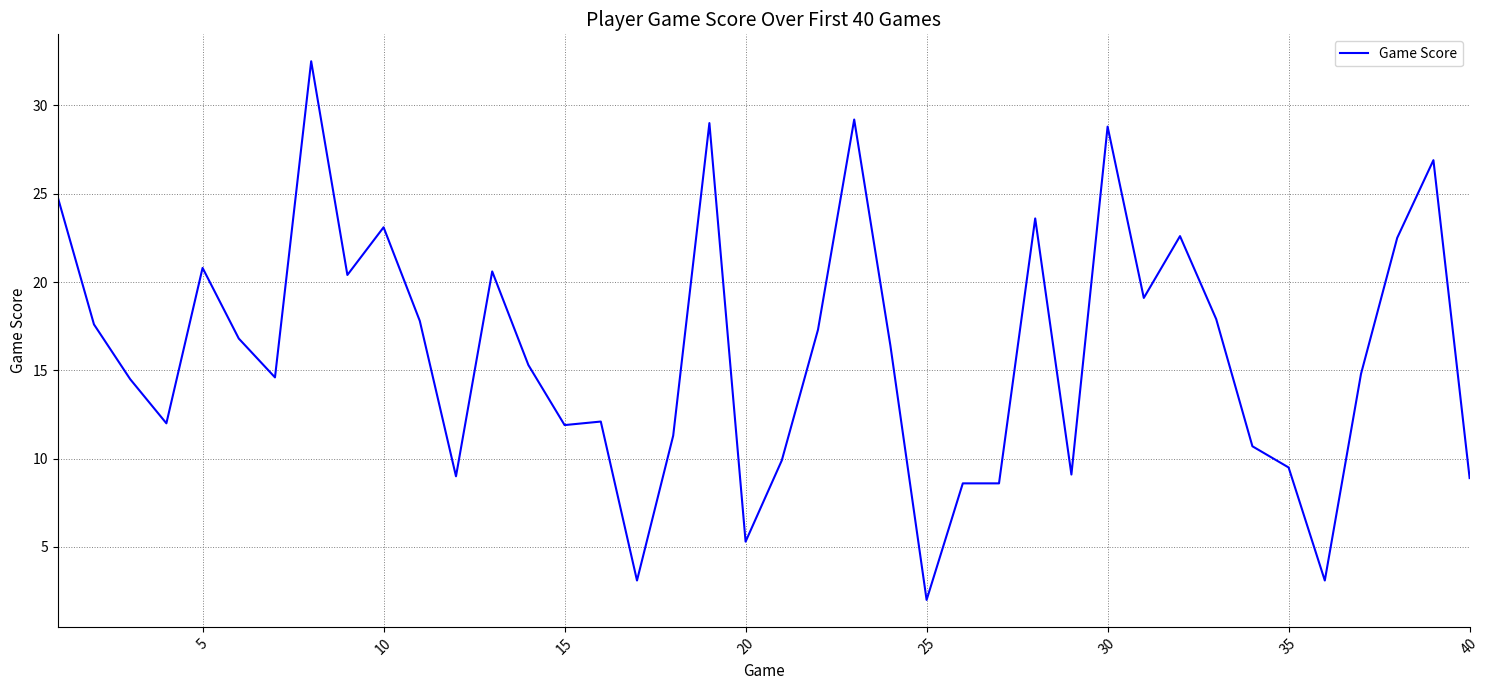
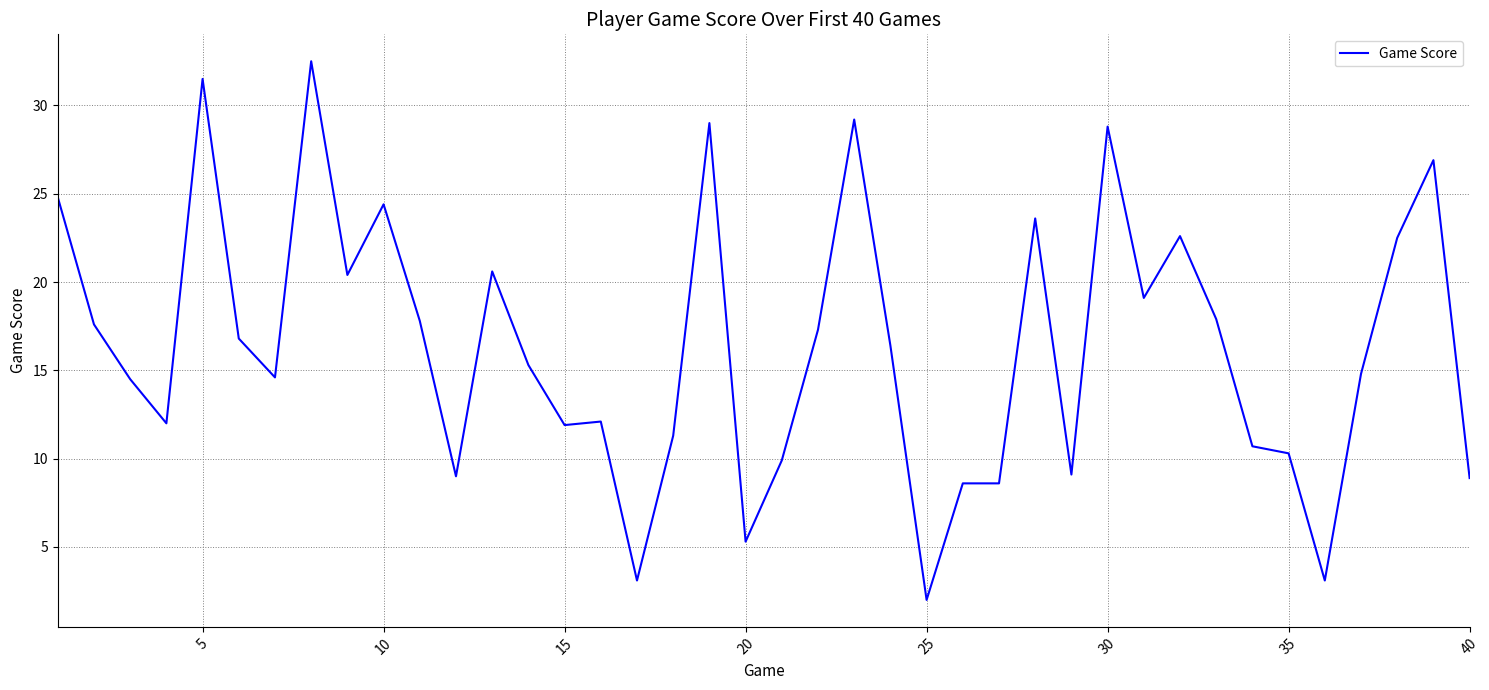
  {
-   "5": 20.8,
-   "10": 23.1,
+   "5": 31.5,
+   "10": 24.4,
    "15": 11.9,
    "20": 5.3,
    "25": 2.0,
    "30": 28.8,
-   "35": 9.5,
+   "35": 10.3,
    "40": 8.9
  }
